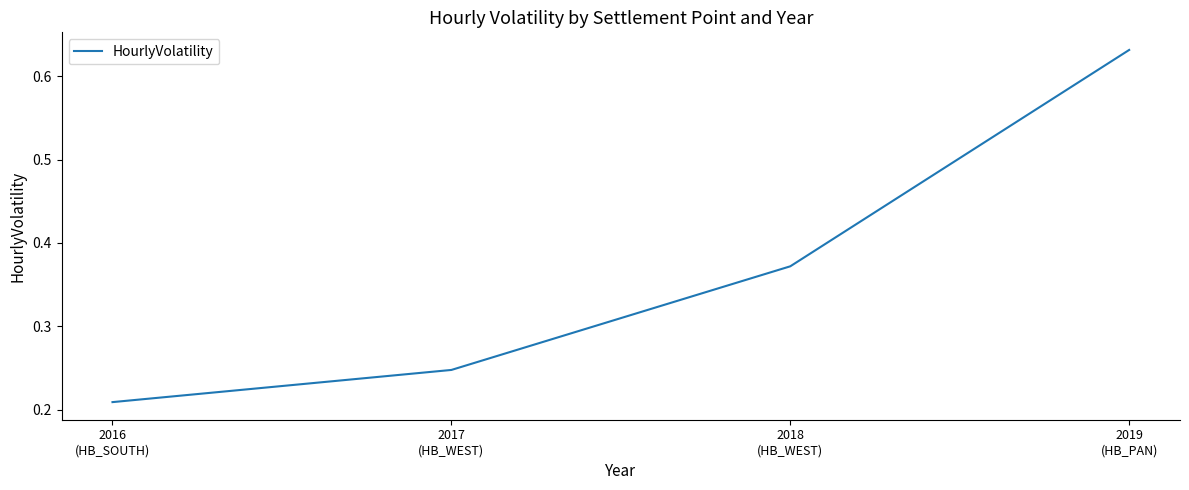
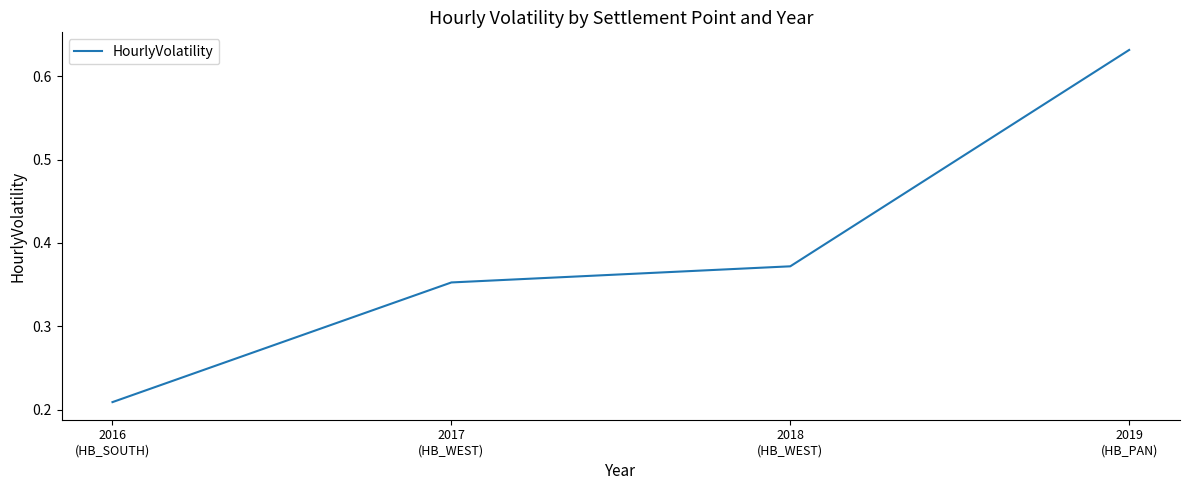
  {
    "2016 (HB_SOUTH)": 0.21,
-   "2017 (HB_WEST)": 0.25,
+   "2017 (HB_WEST)": 0.35,
    "2018 (HB_WEST)": 0.37,
    "2019 (HB_PAN)": 0.63
  }
